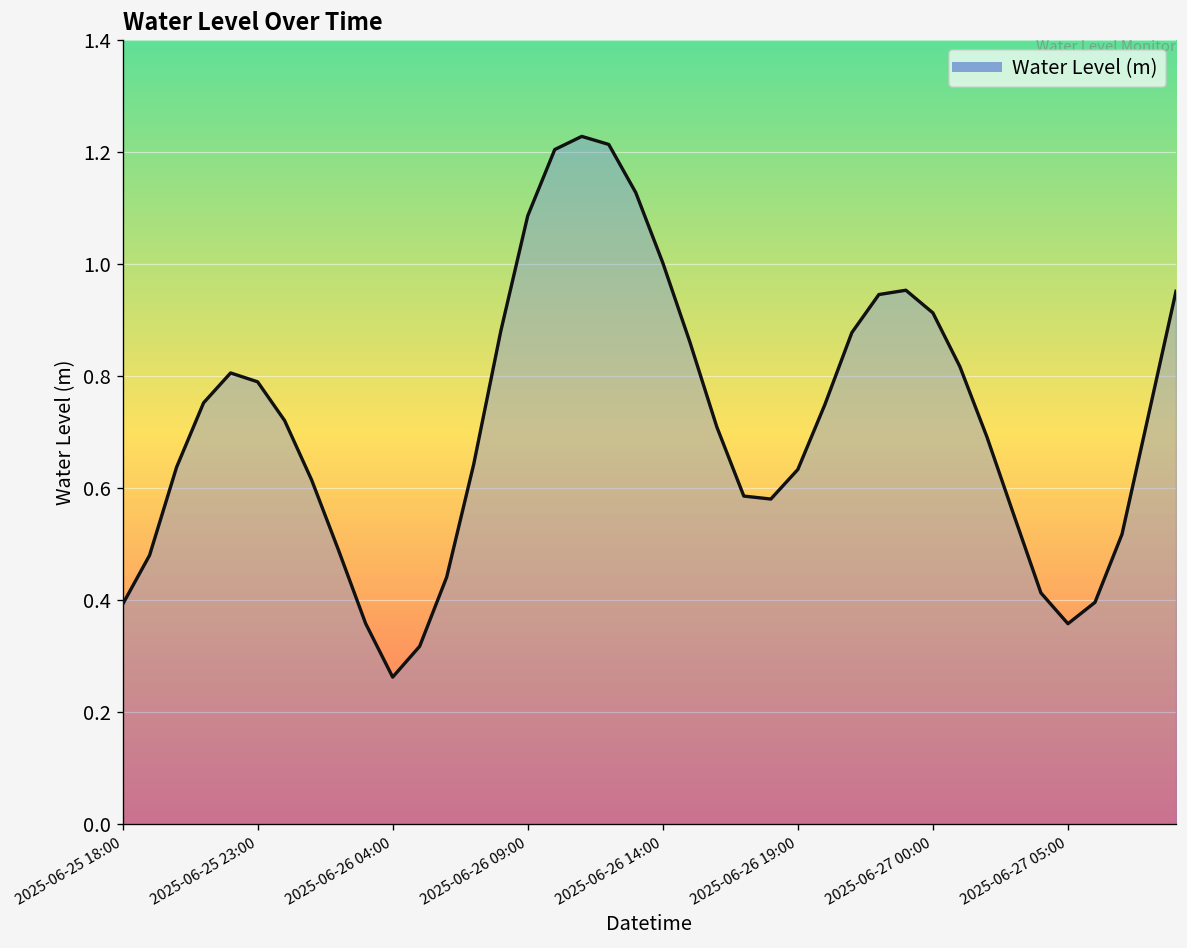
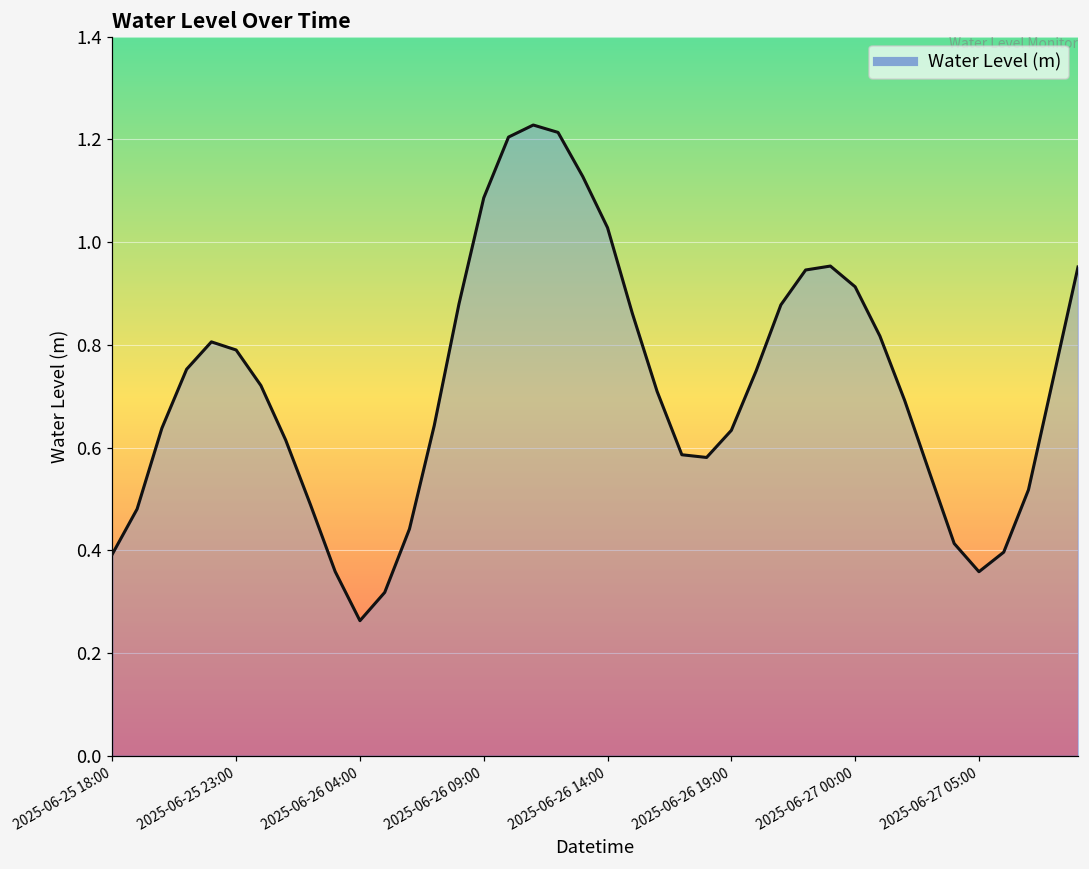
  {
    "2025-06-25 18:00": 0.39,
    "2025-06-25 23:00": 0.79,
    "2025-06-26 04:00": 0.26,
    "2025-06-26 09:00": 1.09,
-   "2025-06-26 14:00": 1.00,
+   "2025-06-26 14:00": 1.03,
    "2025-06-26 19:00": 0.63,
    "2025-06-27 00:00": 0.91,
    "2025-06-27 05:00": 0.36
  }
